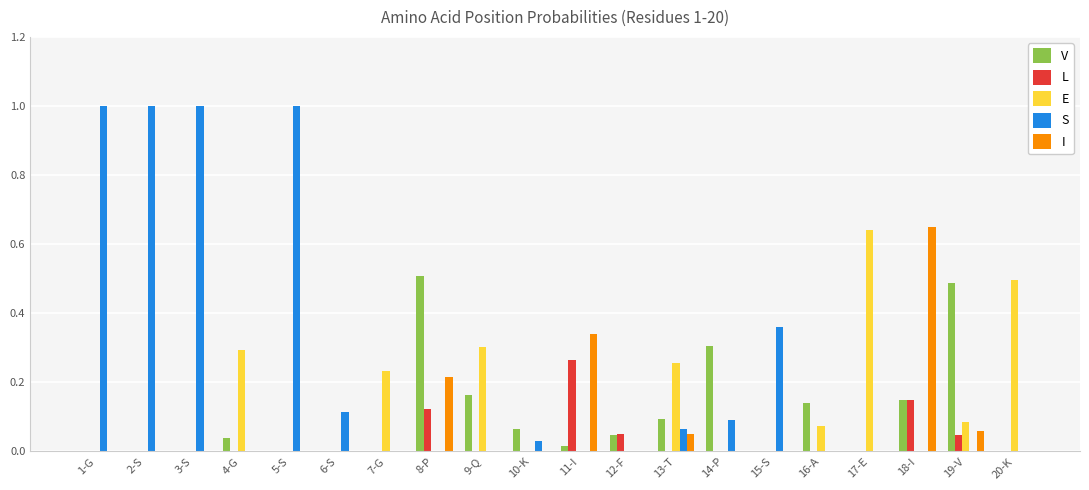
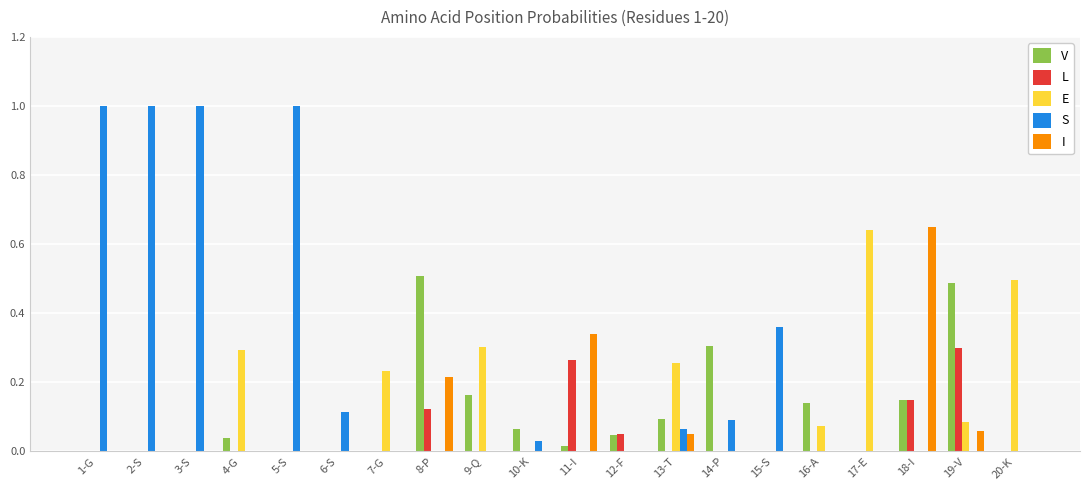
  {
    "V": {
      "1-G": 0.00,
      "2-S": 0.00,
      "3-S": 0.00,
      "4-G": 0.04,
      "5-S": 0.00,
      "6-S": 0.00,
      "7-G": 0.00,
      "8-P": 0.51,
      "9-Q": 0.16,
      "10-K": 0.07,
      "11-I": 0.01,
      "12-F": 0.05,
      "13-T": 0.09,
      "14-P": 0.30,
      "15-S": 0.00,
      "16-A": 0.14,
      "17-E": 0.00,
      "18-I": 0.15,
      "19-V": 0.49,
      "20-K": 0.00
    },
    "L": {
      "1-G": 0.00,
      "2-S": 0.00,
      "3-S": 0.00,
      "4-G": 0.00,
      "5-S": 0.00,
      "6-S": 0.00,
      "7-G": 0.00,
      "8-P": 0.12,
      "9-Q": 0.00,
      "10-K": 0.00,
      "11-I": 0.26,
      "12-F": 0.05,
      "13-T": 0.00,
      "14-P": 0.00,
      "15-S": 0.00,
      "16-A": 0.00,
      "17-E": 0.00,
      "18-I": 0.15,
-     "19-V": 0.05,
+     "19-V": 0.30,
      "20-K": 0.00
    },
    "E": {
      "1-G": 0.00,
      "2-S": 0.00,
      "3-S": 0.00,
      "4-G": 0.30,
      "5-S": 0.00,
      "6-S": 0.00,
      "7-G": 0.23,
      "8-P": 0.00,
      "9-Q": 0.30,
      "10-K": 0.00,
      "11-I": 0.00,
      "12-F": 0.00,
      "13-T": 0.26,
      "14-P": 0.00,
      "15-S": 0.00,
      "16-A": 0.07,
      "17-E": 0.64,
      "18-I": 0.00,
      "19-V": 0.09,
      "20-K": 0.50
    },
    "S": {
      "1-G": 1.00,
      "2-S": 1.00,
      "3-S": 1.00,
      "4-G": 0.00,
      "5-S": 1.00,
      "6-S": 0.11,
      "7-G": 0.00,
      "8-P": 0.00,
      "9-Q": 0.00,
      "10-K": 0.03,
      "11-I": 0.00,
      "12-F": 0.00,
      "13-T": 0.07,
      "14-P": 0.09,
      "15-S": 0.36,
      "16-A": 0.00,
      "17-E": 0.00,
      "18-I": 0.00,
      "19-V": 0.00,
      "20-K": 0.00
    },
    "I": {
      "1-G": 0.00,
      "2-S": 0.00,
      "3-S": 0.00,
      "4-G": 0.00,
      "5-S": 0.00,
      "6-S": 0.00,
      "7-G": 0.00,
      "8-P": 0.22,
      "9-Q": 0.00,
      "10-K": 0.00,
      "11-I": 0.34,
      "12-F": 0.00,
      "13-T": 0.05,
      "14-P": 0.00,
      "15-S": 0.00,
      "16-A": 0.00,
      "17-E": 0.00,
      "18-I": 0.65,
      "19-V": 0.06,
      "20-K": 0.00
    }
  }
